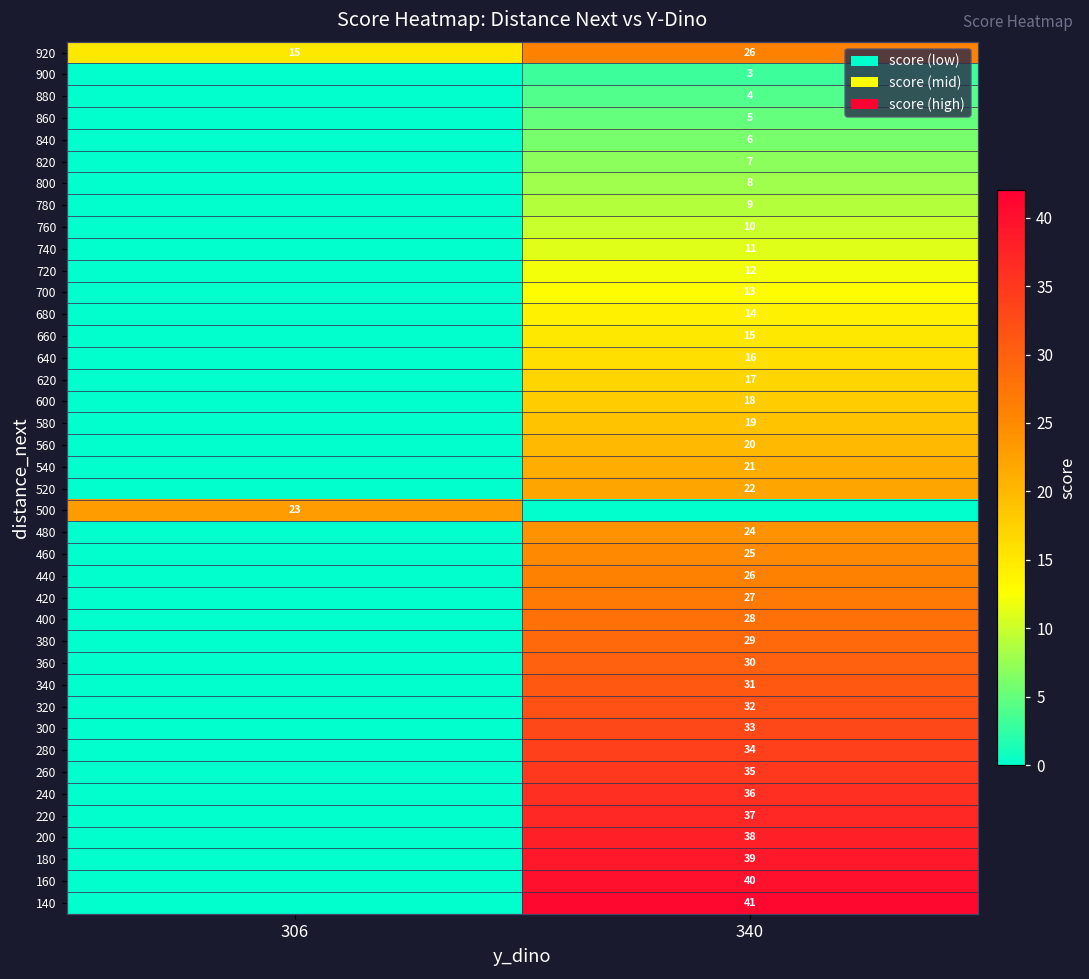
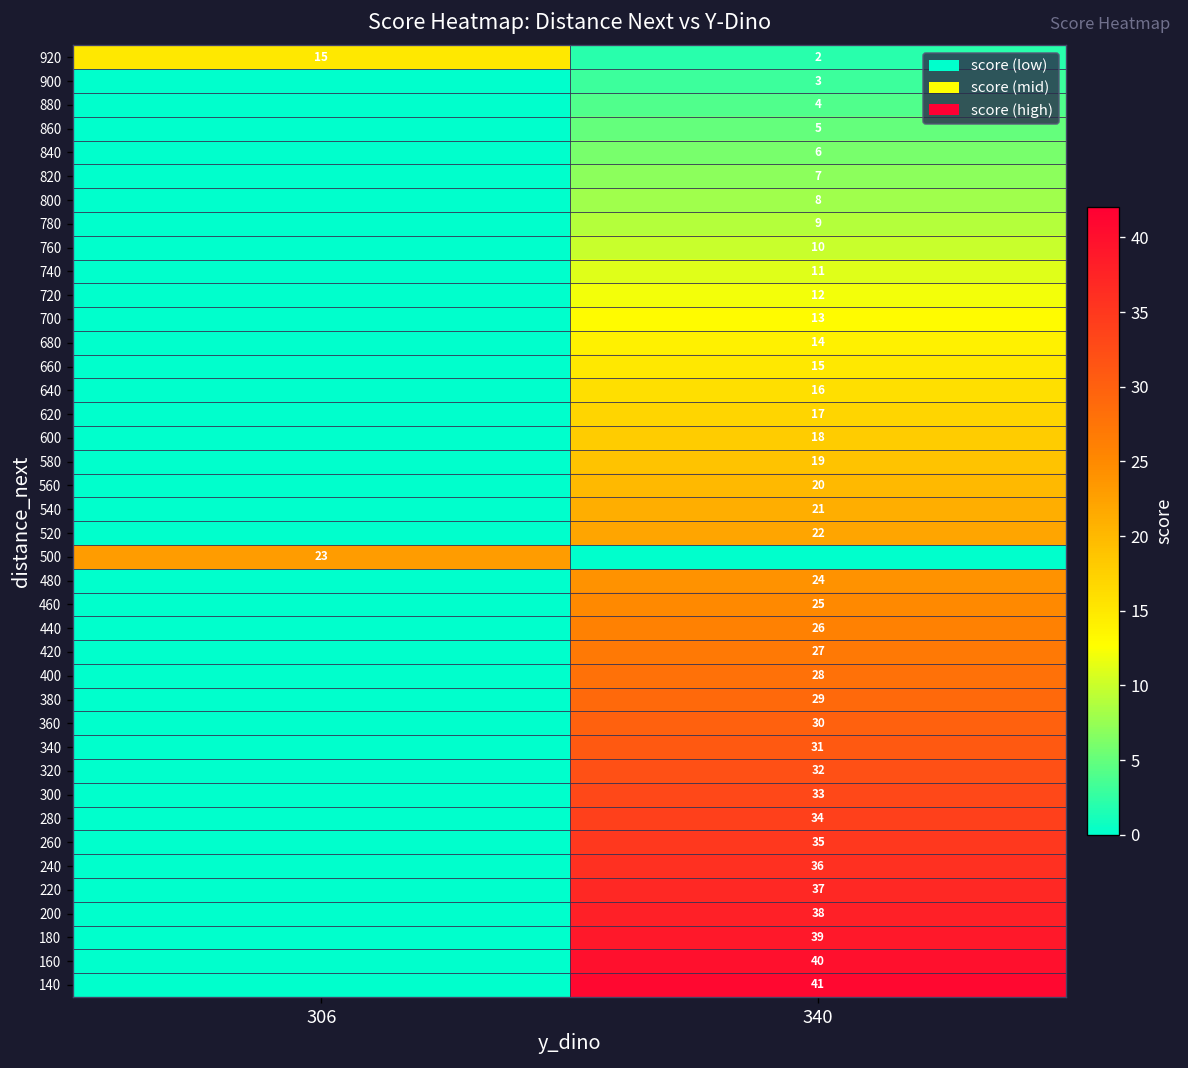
  {
    "920": {
      "306": 15,
-     "340": 26
+     "340": 2
    },
    "900": {
      "340": 3
    },
    "880": {
      "340": 4
    },
    "860": {
      "340": 5
    },
    "840": {
      "340": 6
    },
    "820": {
      "340": 7
    },
    "800": {
      "340": 8
    },
    "780": {
      "340": 9
    },
    "760": {
      "340": 10
    },
    "740": {
      "340": 11
    },
    "720": {
      "340": 12
    },
    "700": {
      "340": 13
    },
    "680": {
      "340": 14
    },
    "660": {
      "340": 15
    },
    "640": {
      "340": 16
    },
    "620": {
      "340": 17
    },
    "600": {
      "340": 18
    },
    "580": {
      "340": 19
    },
    "560": {
      "340": 20
    },
    "540": {
      "340": 21
    },
    "520": {
      "340": 22
    },
    "500": {
      "306": 23
    },
    "480": {
      "340": 24
    },
    "460": {
      "340": 25
    },
    "440": {
      "340": 26
    },
    "420": {
      "340": 27
    },
    "400": {
      "340": 28
    },
    "380": {
      "340": 29
    },
    "360": {
      "340": 30
    },
    "340": {
      "340": 31
    },
    "320": {
      "340": 32
    },
    "300": {
      "340": 33
    },
    "280": {
      "340": 34
    },
    "260": {
      "340": 35
    },
    "240": {
      "340": 36
    },
    "220": {
      "340": 37
    },
    "200": {
      "340": 38
    },
    "180": {
      "340": 39
    },
    "160": {
      "340": 40
    },
    "140": {
      "340": 41
    }
  }
